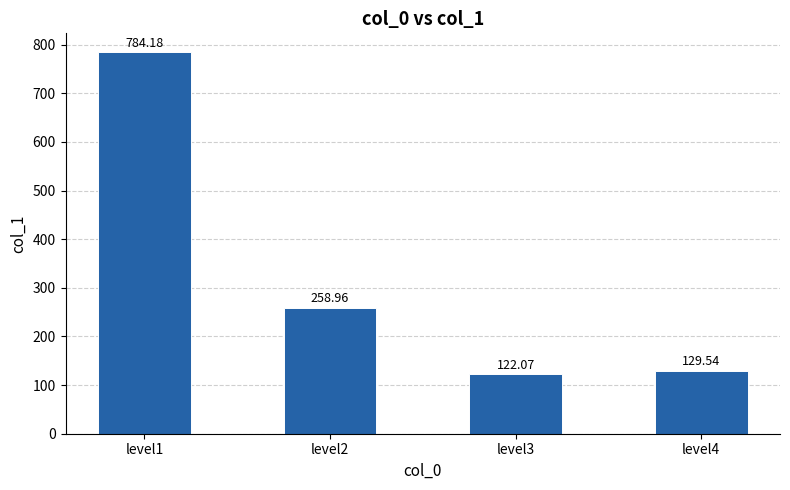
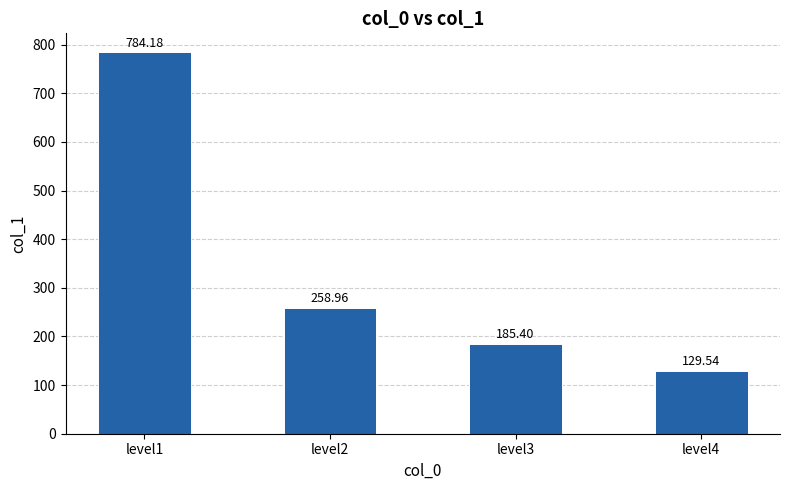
  {
    "level1": 784.18,
    "level2": 258.96,
-   "level3": 122.07,
+   "level3": 185.40,
    "level4": 129.54
  }
